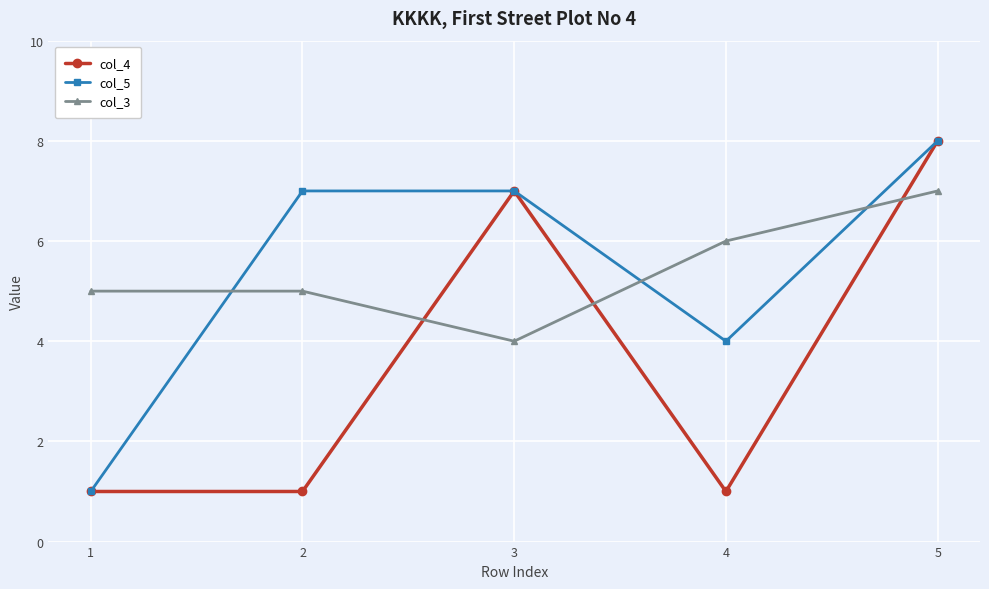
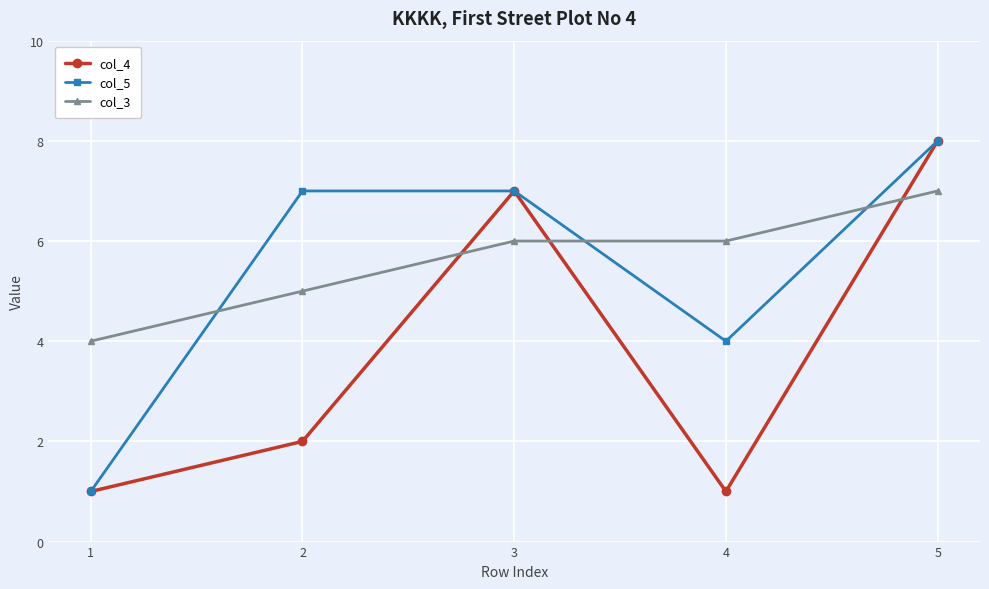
  {
    "col_4": {
-     "2": 1,
+     "2": 2,
      "4": 1
    },
    "col_5": {
      "2": 7,
      "4": 4
    },
    "col_3": {
-     "1": 5,
+     "1": 4,
      "2": 5,
-     "3": 4,
+     "3": 6,
      "4": 6,
      "5": 7
    }
  }
